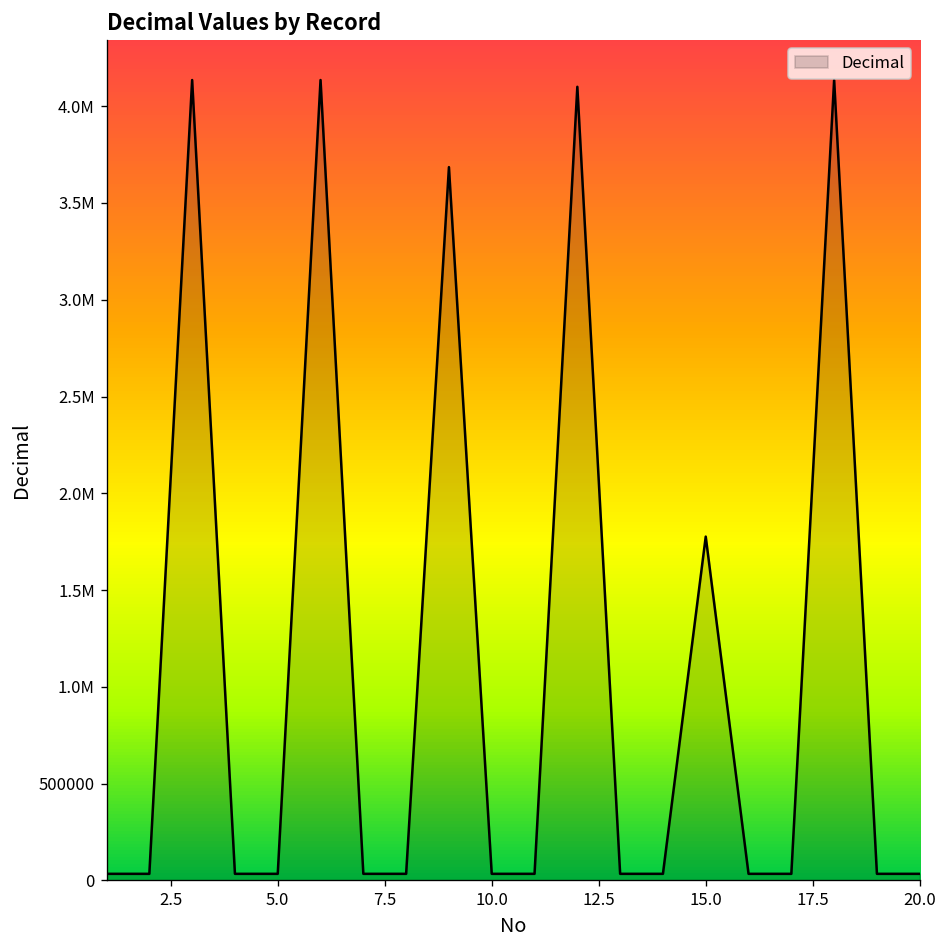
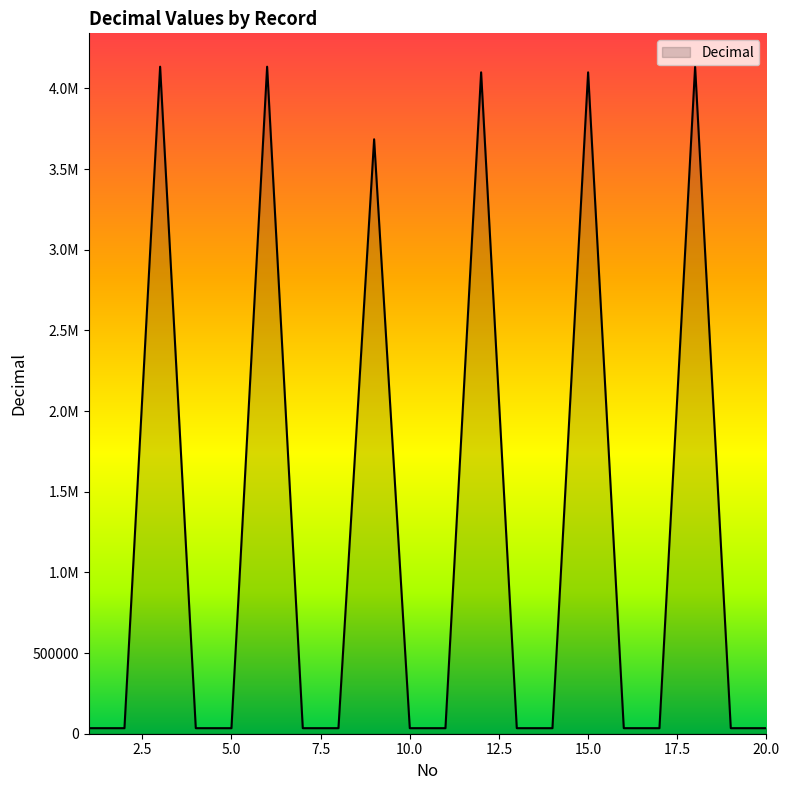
  {
    "5.0": 30000,
    "10.0": 30000,
-   "15.0": 1780000,
+   "15.0": 4100000,
    "20.0": 30000
  }
